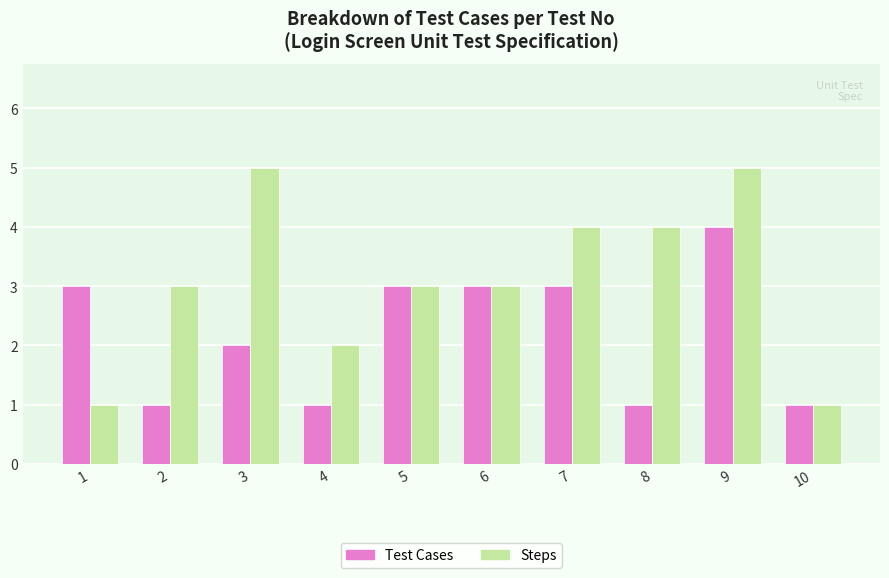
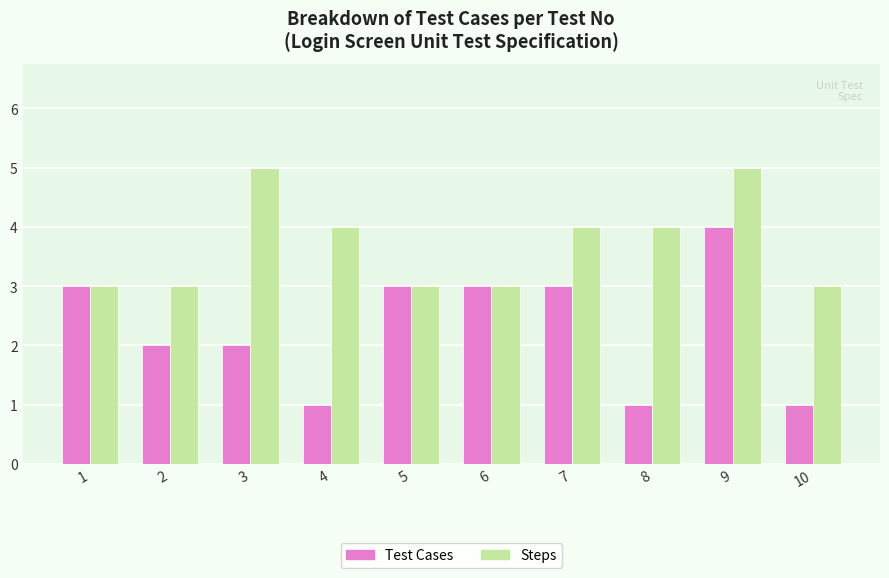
  {
    "Test Cases": {
      "1": 3,
-     "2": 1,
+     "2": 2,
      "3": 2,
      "4": 1,
      "5": 3,
      "6": 3,
      "7": 3,
      "8": 1,
      "9": 4,
      "10": 1
    },
    "Steps": {
-     "1": 1,
+     "1": 3,
      "2": 3,
      "3": 5,
-     "4": 2,
+     "4": 4,
      "5": 3,
      "6": 3,
      "7": 4,
      "8": 4,
      "9": 5,
-     "10": 1
+     "10": 3
    }
  }
